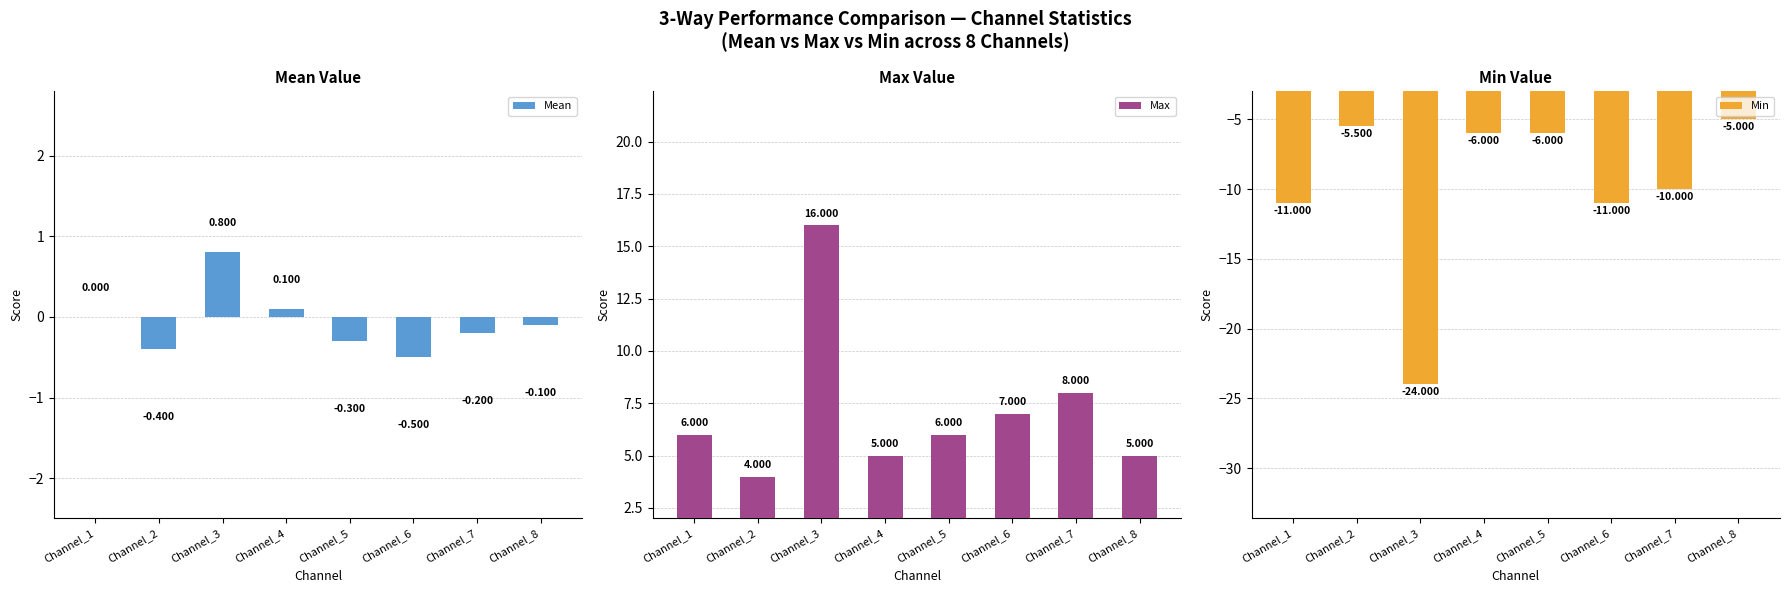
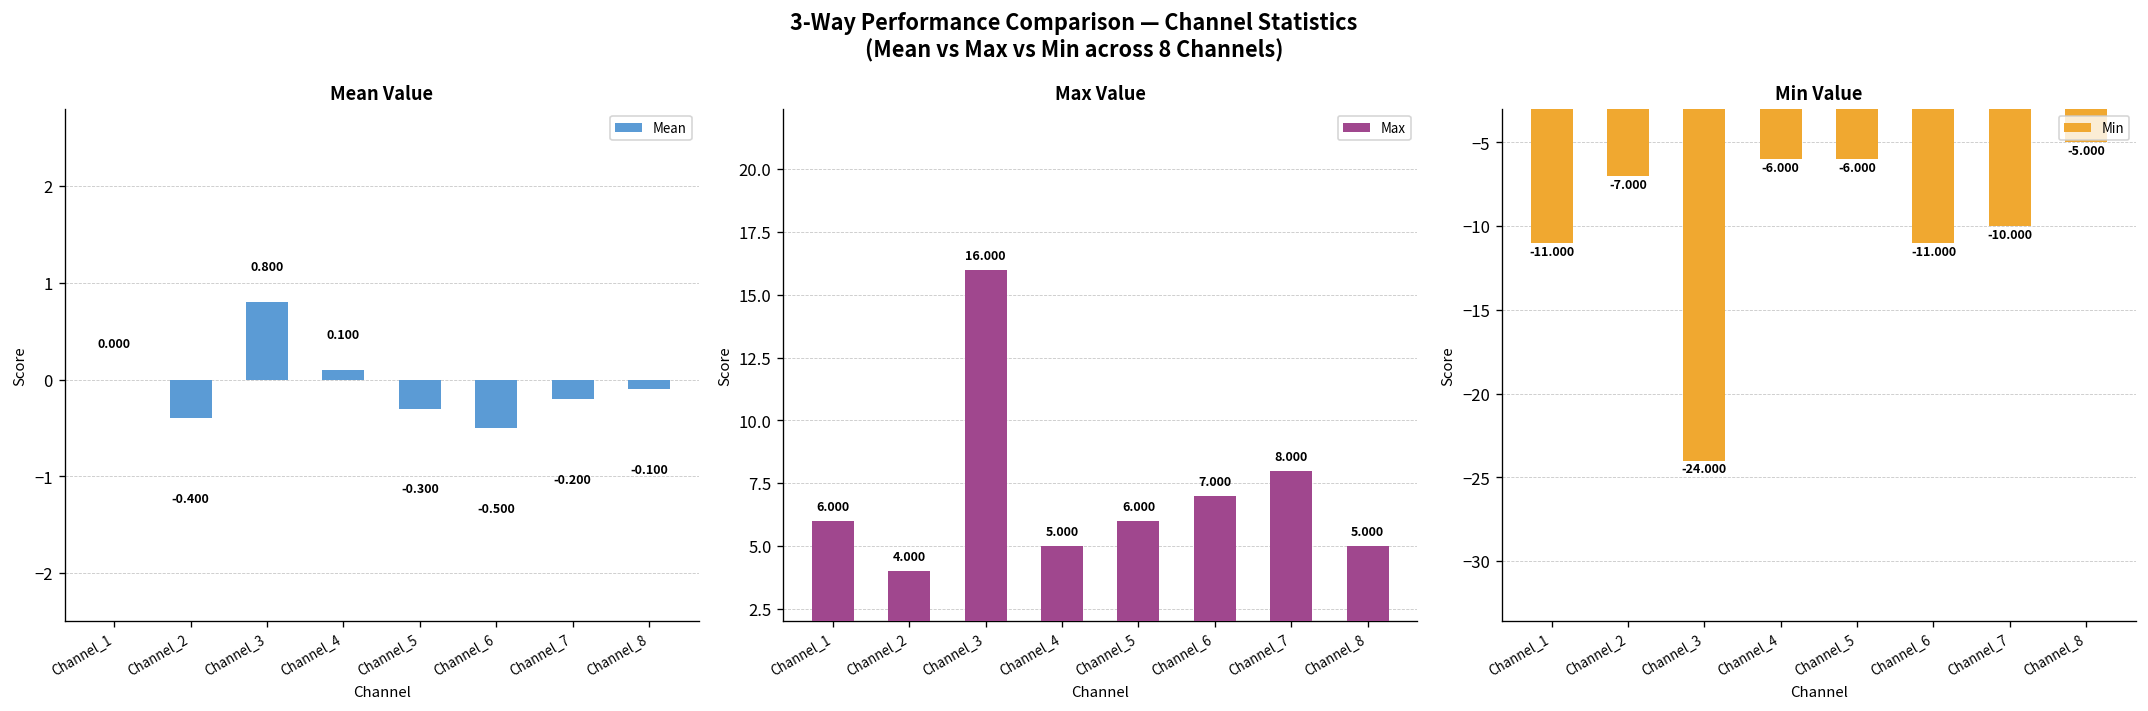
  {
    "Mean Value": {
      "Channel_1": 0.000,
      "Channel_3": 0.800,
      "Channel_4": 0.100
    },
    "Max Value": {
      "Channel_1": 6.000,
      "Channel_2": 4.000,
      "Channel_3": 16.000,
      "Channel_4": 5.000,
      "Channel_5": 6.000,
      "Channel_6": 7.000,
      "Channel_7": 8.000,
      "Channel_8": 5.000
    },
    "Min Value": {
      "Channel_1": -11.000,
-     "Channel_2": -5.500,
+     "Channel_2": -7.000,
      "Channel_3": -24.000,
      "Channel_4": -6.000,
      "Channel_5": -6.000,
      "Channel_6": -11.000,
      "Channel_7": -10.000,
      "Channel_8": -5.000
    }
  }
